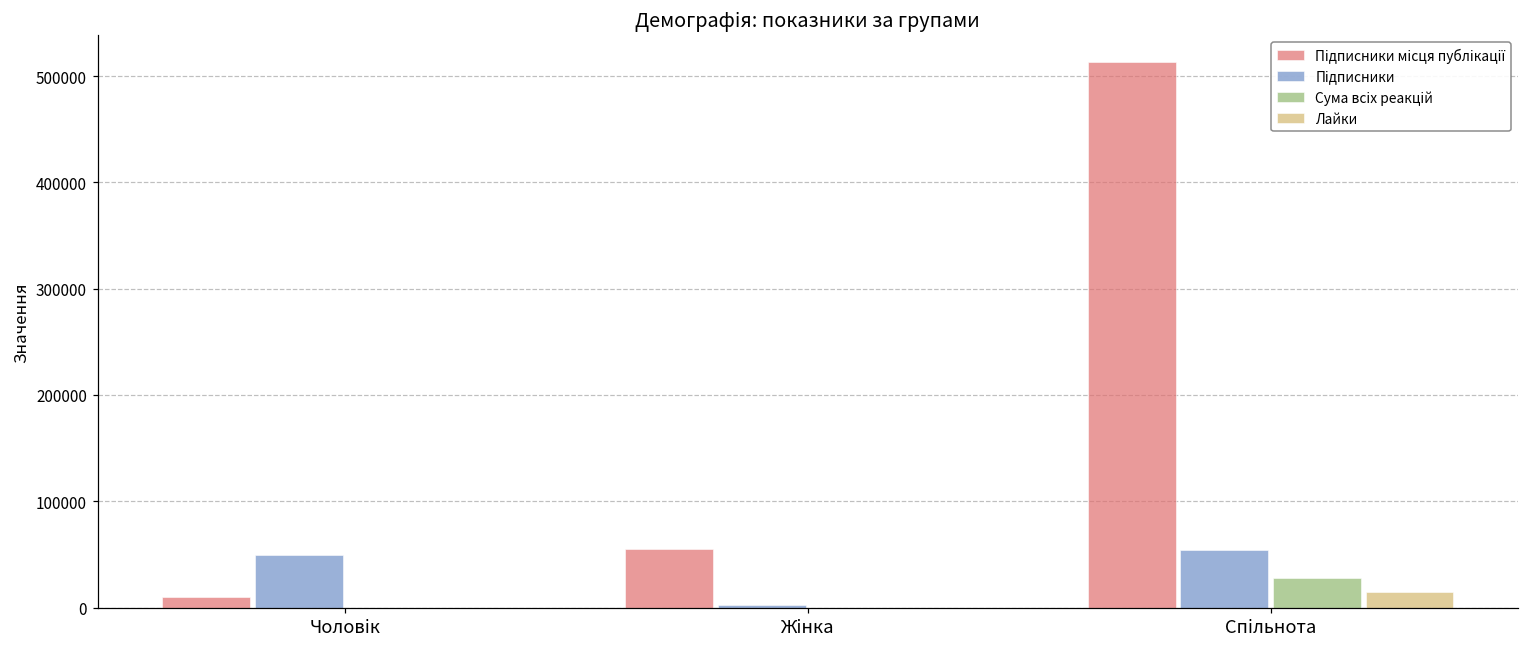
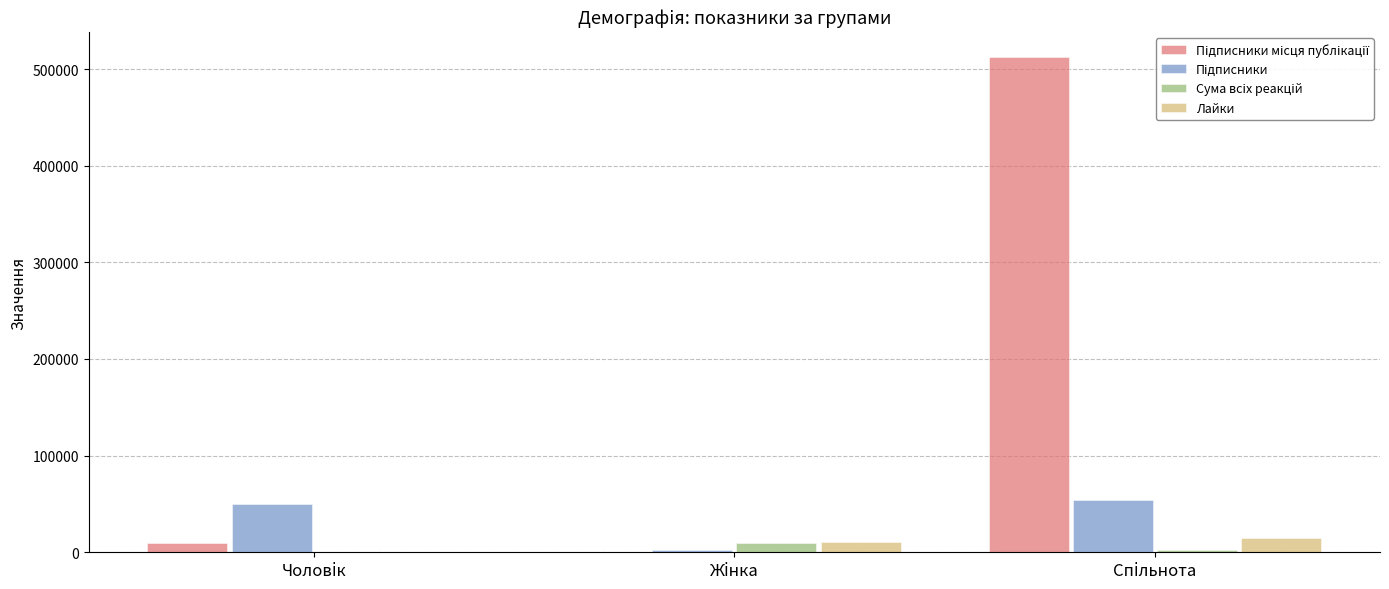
  {
    "Підписники місця публікації": {
      "Чоловік": 10000,
-     "Жінка": 50000,
+     "Жінка": 0,
      "Спільнота": 510000
    },
    "Підписники": {
      "Чоловік": 50000,
      "Спільнота": 50000
    },
    "Сума всіх реакцій": {
-     "Жінка": 0,
-     "Спільнота": 30000
+     "Жінка": 10000,
+     "Спільнота": 0
    },
    "Лайки": {
-     "Жінка": 0,
+     "Жінка": 10000,
      "Спільнота": 10000
    }
  }
